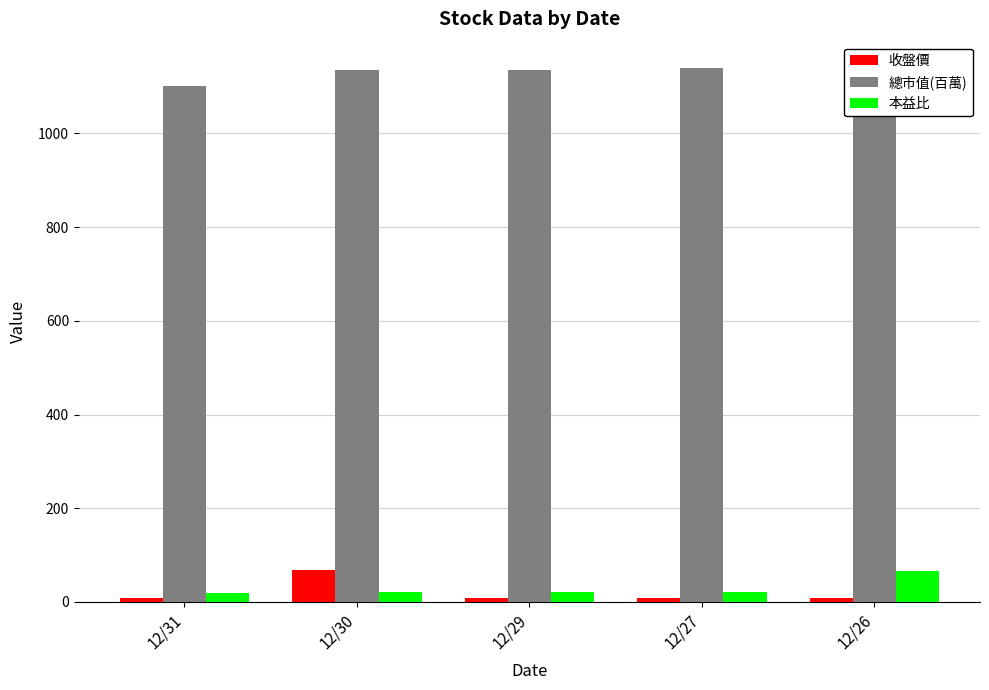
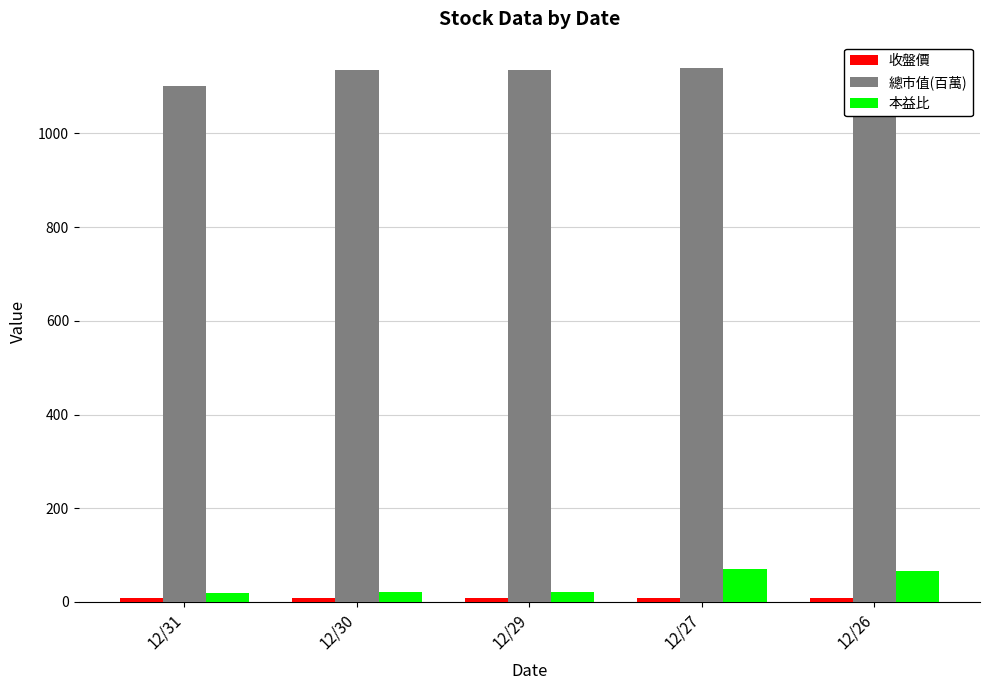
  {
    "收盤價": {
      "12/31": 10,
-     "12/30": 70,
+     "12/30": 10,
      "12/29": 10,
      "12/27": 10,
      "12/26": 10
    },
    "總市值(百萬)": {
      "12/31": 1100,
      "12/30": 1140,
      "12/29": 1140,
      "12/27": 1140
    },
    "本益比": {
      "12/31": 20,
      "12/30": 20,
      "12/29": 20,
-     "12/27": 20,
+     "12/27": 70,
      "12/26": 70
    }
  }
